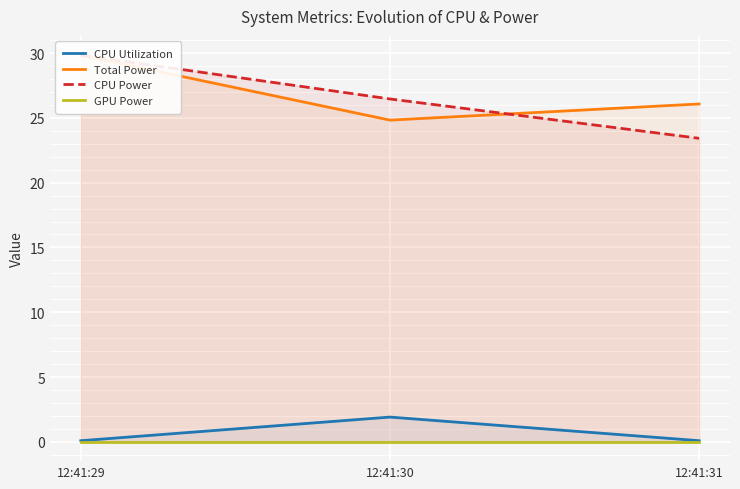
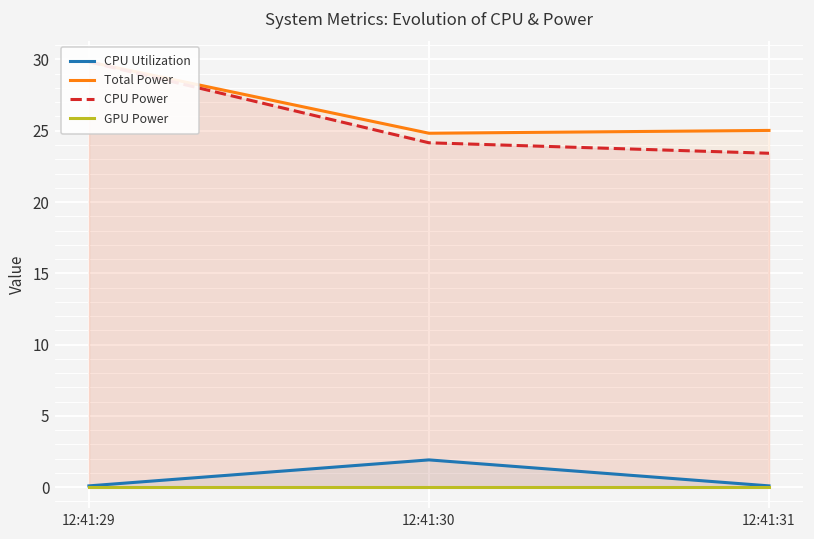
  {
    "CPU Utilization": {
      "12:41:30": 1.9
    },
    "Total Power": {
      "12:41:30": 24.8,
-     "12:41:31": 26.1
+     "12:41:31": 25.0
    },
    "CPU Power": {
-     "12:41:30": 26.5,
+     "12:41:30": 24.2,
      "12:41:31": 23.4
    },
    "GPU Power": {
      "12:41:30": 0.0
    }
  }
